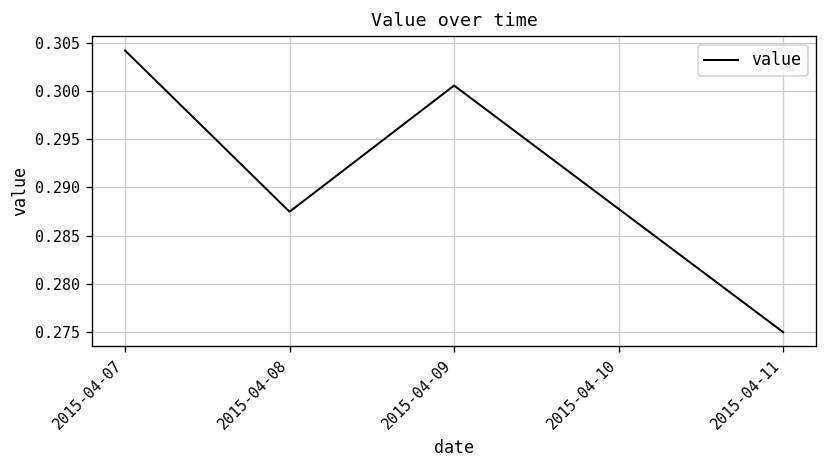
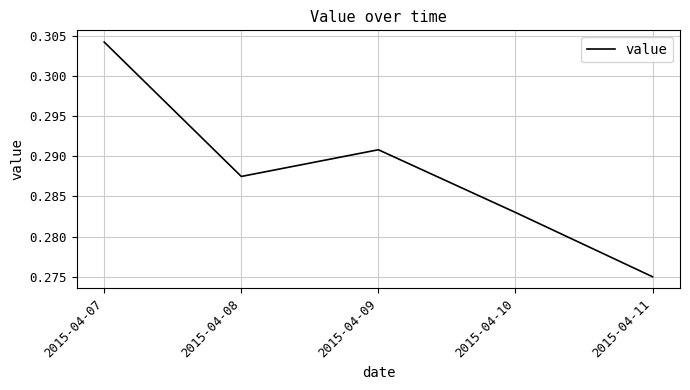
  {
    "2015-04-07": 0.304,
    "2015-04-08": 0.287,
-   "2015-04-09": 0.301,
-   "2015-04-10": 0.288,
+   "2015-04-09": 0.291,
+   "2015-04-10": 0.283,
    "2015-04-11": 0.275
  }
